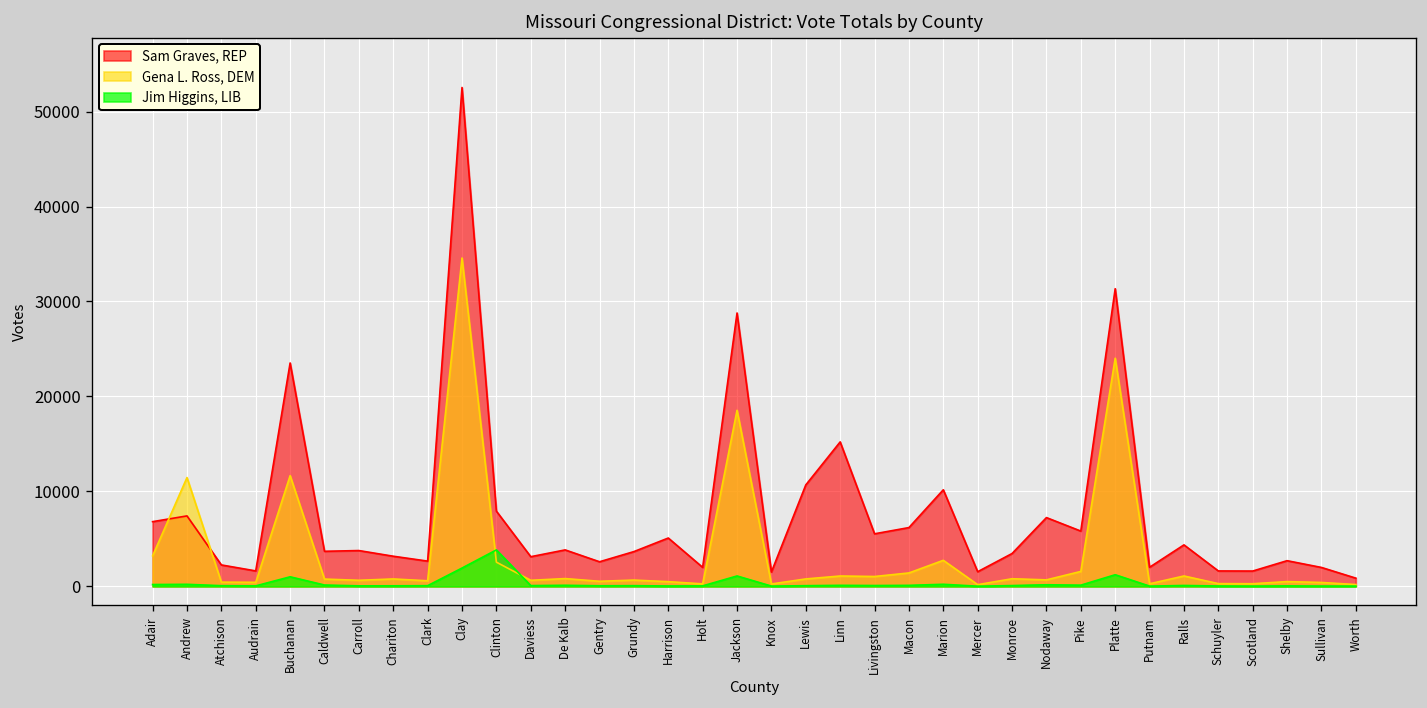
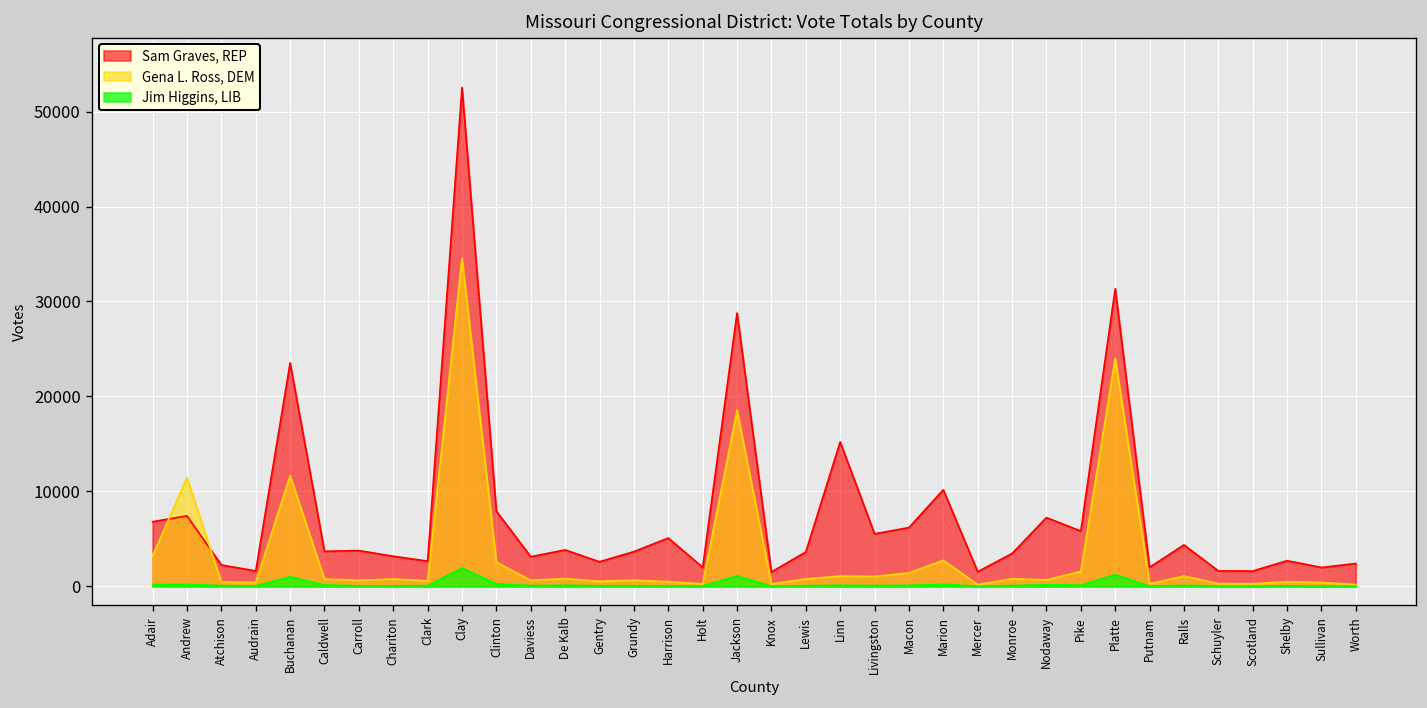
  {
    "Sam Graves, REP": {
      "Adair": 7000,
      "Andrew": 7000,
      "Atchison": 2000,
      "Audrain": 2000,
      "Buchanan": 24000,
      "Caldwell": 4000,
      "Carroll": 4000,
      "Chariton": 3000,
      "Clark": 3000,
      "Clay": 53000,
      "Clinton": 8000,
      "Daviess": 3000,
      "De Kalb": 4000,
      "Gentry": 3000,
      "Grundy": 4000,
      "Harrison": 5000,
      "Holt": 2000,
      "Jackson": 29000,
      "Knox": 2000,
-     "Lewis": 11000,
+     "Lewis": 4000,
      "Linn": 15000,
      "Livingston": 6000,
      "Macon": 6000,
      "Marion": 10000,
      "Mercer": 2000,
      "Monroe": 3000,
      "Nodaway": 7000,
      "Pike": 6000,
      "Platte": 31000,
      "Putnam": 2000,
      "Ralls": 4000,
      "Schuyler": 2000,
      "Scotland": 2000,
      "Shelby": 3000,
      "Sullivan": 2000,
-     "Worth": 1000
+     "Worth": 2000
    },
    "Gena L. Ross, DEM": {
      "Adair": 3000,
      "Andrew": 11000,
      "Atchison": 0,
      "Audrain": 0,
      "Buchanan": 12000,
      "Caldwell": 1000,
      "Carroll": 1000,
      "Chariton": 1000,
      "Clark": 1000,
      "Clay": 35000,
      "Clinton": 3000,
      "Daviess": 1000,
      "De Kalb": 1000,
      "Gentry": 1000,
      "Grundy": 1000,
      "Harrison": 0,
      "Jackson": 19000,
      "Lewis": 1000,
      "Linn": 1000,
      "Livingston": 1000,
      "Macon": 1000,
      "Marion": 3000,
      "Monroe": 1000,
      "Nodaway": 1000,
      "Pike": 2000,
      "Platte": 24000,
      "Ralls": 1000,
      "Shelby": 1000,
      "Sullivan": 0
    },
    "Jim Higgins, LIB": {
      "Adair": 0,
      "Andrew": 0,
      "Atchison": 0,
      "Audrain": 0,
      "Buchanan": 1000,
      "Caldwell": 0,
      "Carroll": 0,
      "Chariton": 0,
      "Clark": 0,
      "Clay": 2000,
-     "Clinton": 4000,
+     "Clinton": 0,
      "Daviess": 0,
      "De Kalb": 0,
      "Gentry": 0,
      "Grundy": 0,
      "Harrison": 0,
      "Jackson": 1000,
      "Lewis": 0,
      "Linn": 0,
      "Livingston": 0,
      "Macon": 0,
      "Marion": 0,
      "Monroe": 0,
      "Nodaway": 0,
      "Pike": 0,
      "Platte": 1000,
      "Ralls": 0,
      "Shelby": 0,
      "Sullivan": 0
    }
  }
